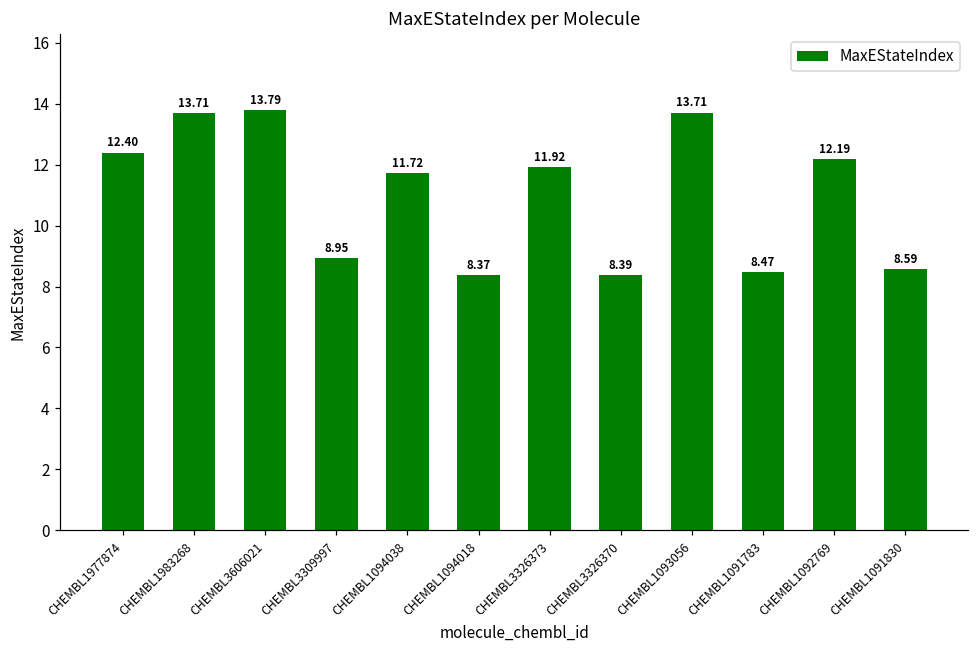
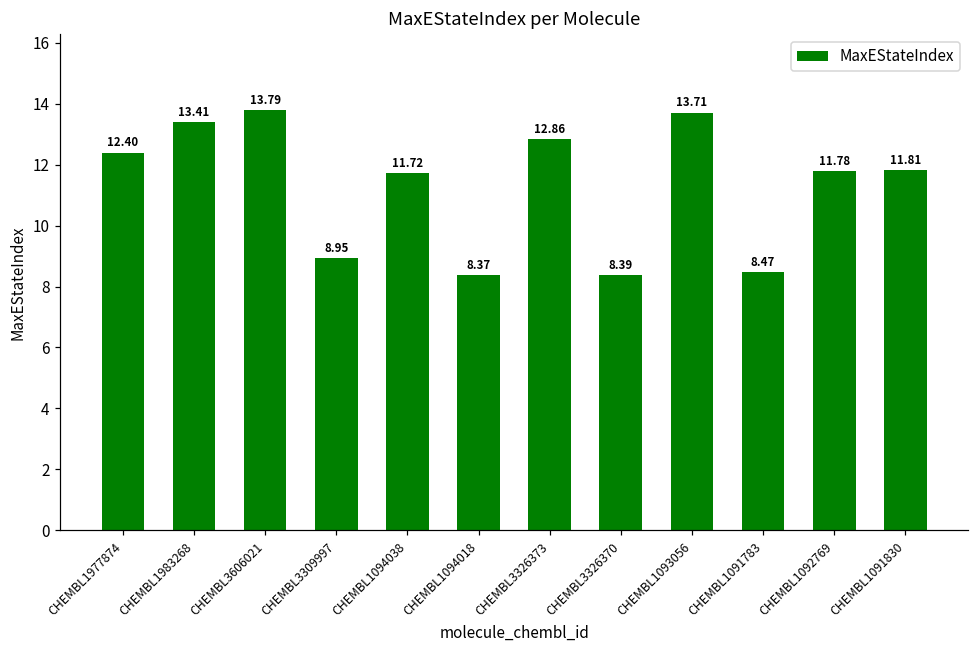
  {
    "CHEMBL1977874": 12.40,
-   "CHEMBL1983268": 13.71,
+   "CHEMBL1983268": 13.41,
    "CHEMBL3606021": 13.79,
    "CHEMBL3309997": 8.95,
    "CHEMBL1094038": 11.72,
    "CHEMBL1094018": 8.37,
-   "CHEMBL3326373": 11.92,
+   "CHEMBL3326373": 12.86,
    "CHEMBL3326370": 8.39,
    "CHEMBL1093056": 13.71,
    "CHEMBL1091783": 8.47,
-   "CHEMBL1092769": 12.19,
-   "CHEMBL1091830": 8.59
+   "CHEMBL1092769": 11.78,
+   "CHEMBL1091830": 11.81
  }
